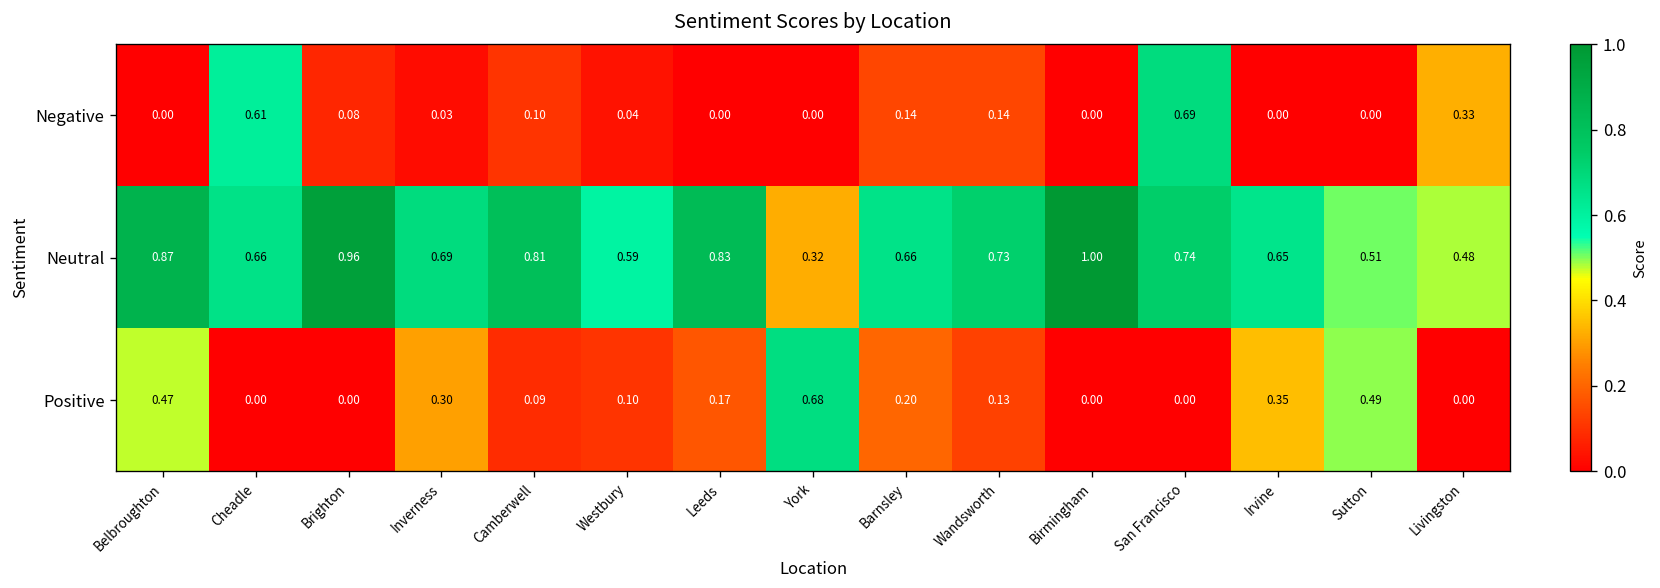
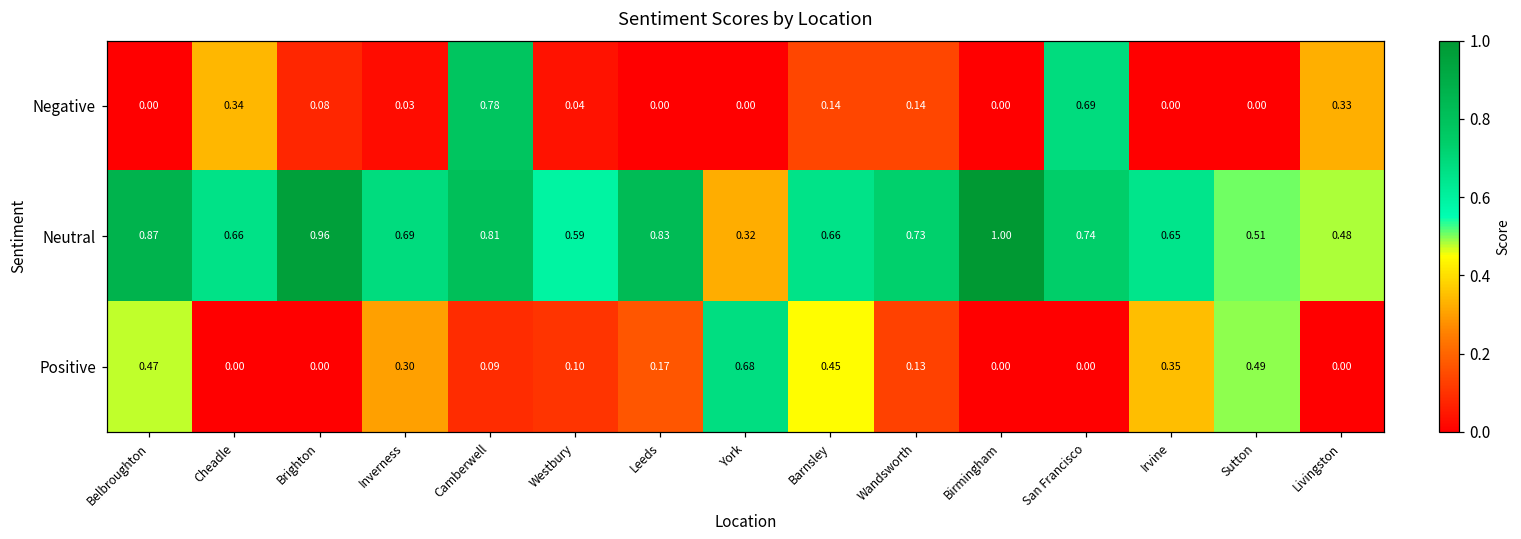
  {
    "Negative": {
      "Belbroughton": 0.00,
-     "Cheadle": 0.61,
+     "Cheadle": 0.34,
      "Brighton": 0.08,
      "Inverness": 0.03,
-     "Camberwell": 0.10,
+     "Camberwell": 0.78,
      "Westbury": 0.04,
      "Leeds": 0.00,
      "York": 0.00,
      "Barnsley": 0.14,
      "Wandsworth": 0.14,
      "Birmingham": 0.00,
      "San Francisco": 0.69,
      "Irvine": 0.00,
      "Sutton": 0.00,
      "Livingston": 0.33
    },
    "Neutral": {
      "Belbroughton": 0.87,
      "Cheadle": 0.66,
      "Brighton": 0.96,
      "Inverness": 0.69,
      "Camberwell": 0.81,
      "Westbury": 0.59,
      "Leeds": 0.83,
      "York": 0.32,
      "Barnsley": 0.66,
      "Wandsworth": 0.73,
      "Birmingham": 1.00,
      "San Francisco": 0.74,
      "Irvine": 0.65,
      "Sutton": 0.51,
      "Livingston": 0.48
    },
    "Positive": {
      "Belbroughton": 0.47,
      "Cheadle": 0.00,
      "Brighton": 0.00,
      "Inverness": 0.30,
      "Camberwell": 0.09,
      "Westbury": 0.10,
      "Leeds": 0.17,
      "York": 0.68,
-     "Barnsley": 0.20,
+     "Barnsley": 0.45,
      "Wandsworth": 0.13,
      "Birmingham": 0.00,
      "San Francisco": 0.00,
      "Irvine": 0.35,
      "Sutton": 0.49,
      "Livingston": 0.00
    }
  }
